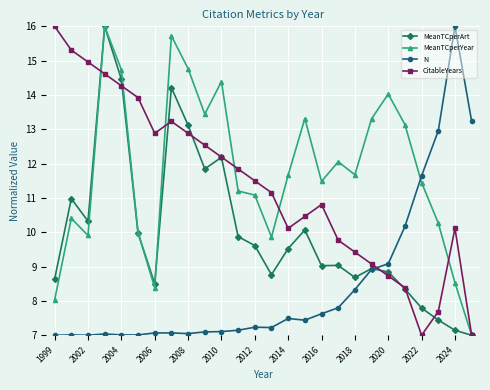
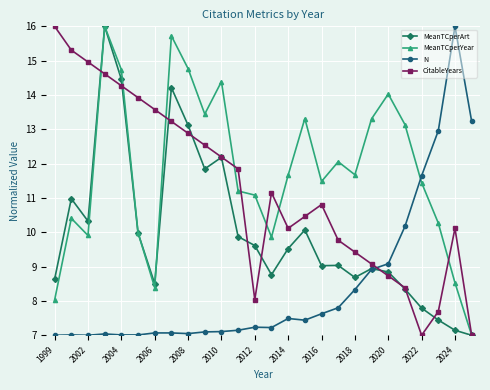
  {
    "CitableYears": {
      "1999": 16.0,
      "2002": 15.0,
      "2004": 14.3,
-     "2006": 12.9,
+     "2006": 13.6,
      "2008": 12.9,
-     "2012": 11.5,
+     "2012": 8.0,
      "2014": 10.1,
      "2016": 10.8,
      "2018": 9.4,
      "2020": 8.7,
      "2022": 7.0,
      "2024": 10.1
    }
  }
